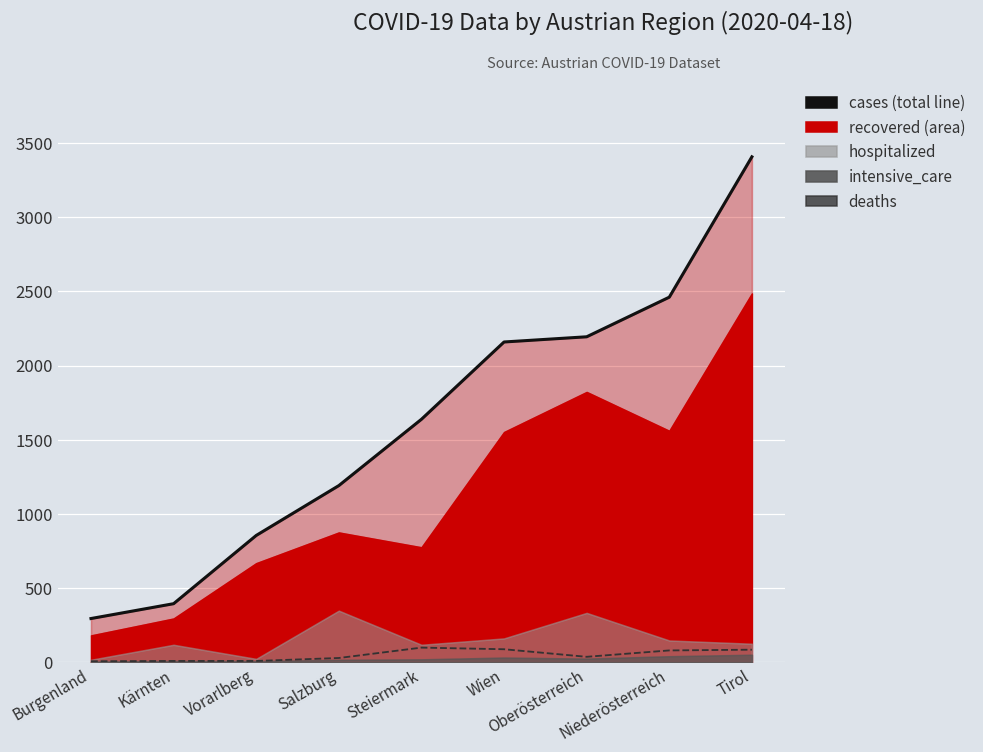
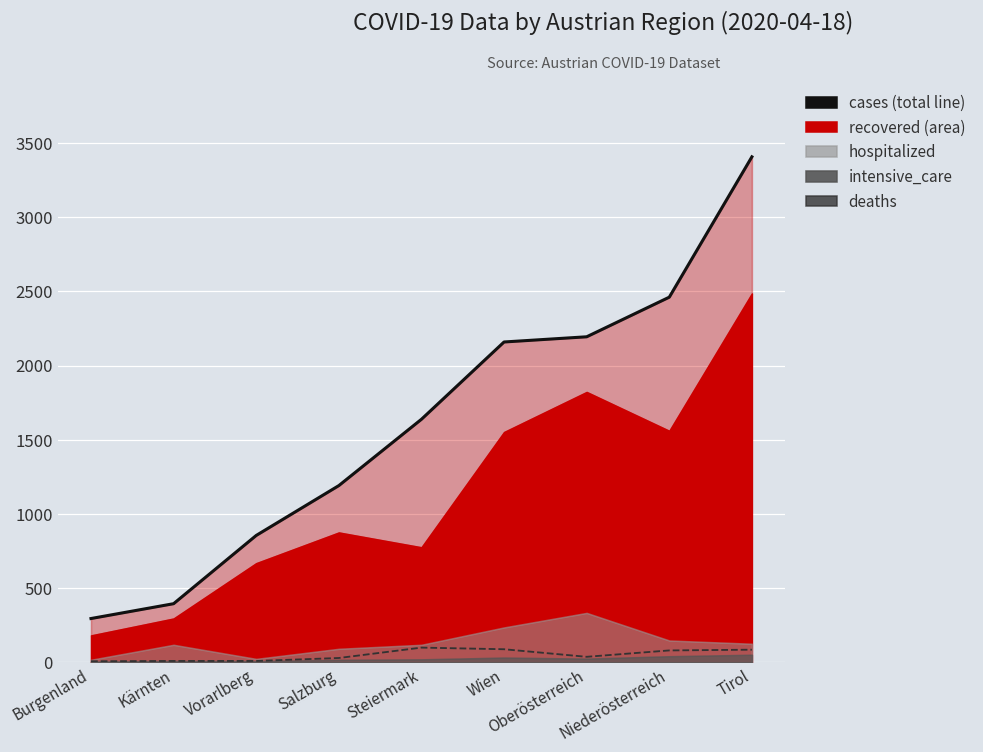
  {
    "hospitalized": {
      "Kärnten": 120,
-     "Salzburg": 350,
+     "Salzburg": 90,
      "Steiermark": 120,
-     "Wien": 160,
+     "Wien": 240,
      "Oberösterreich": 330,
      "Niederösterreich": 150,
      "Tirol": 130
    }
  }
